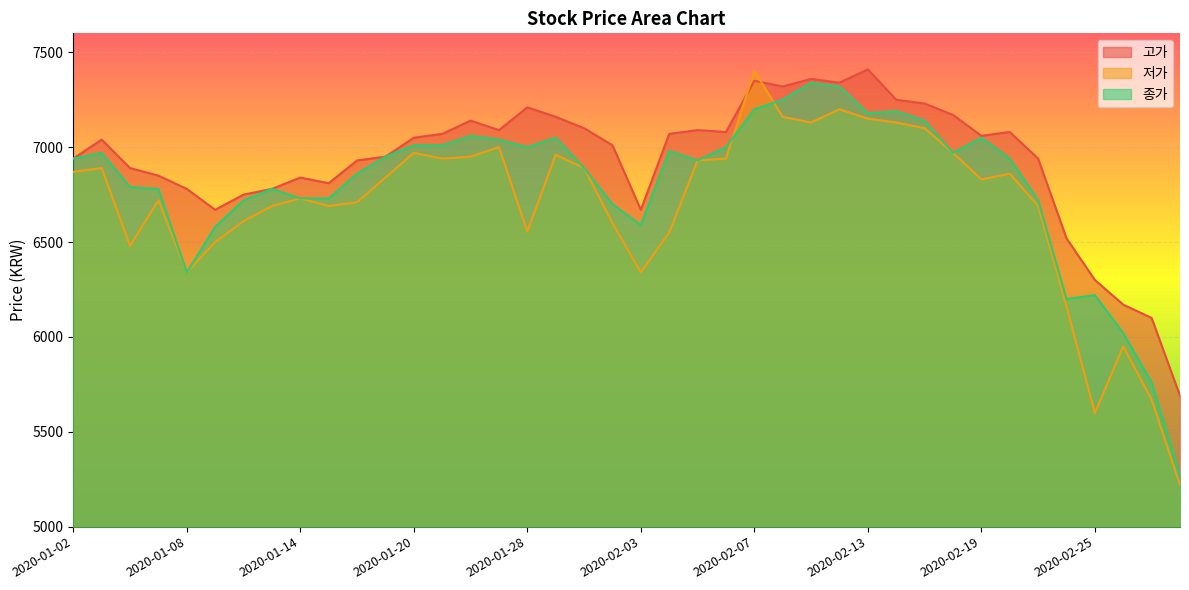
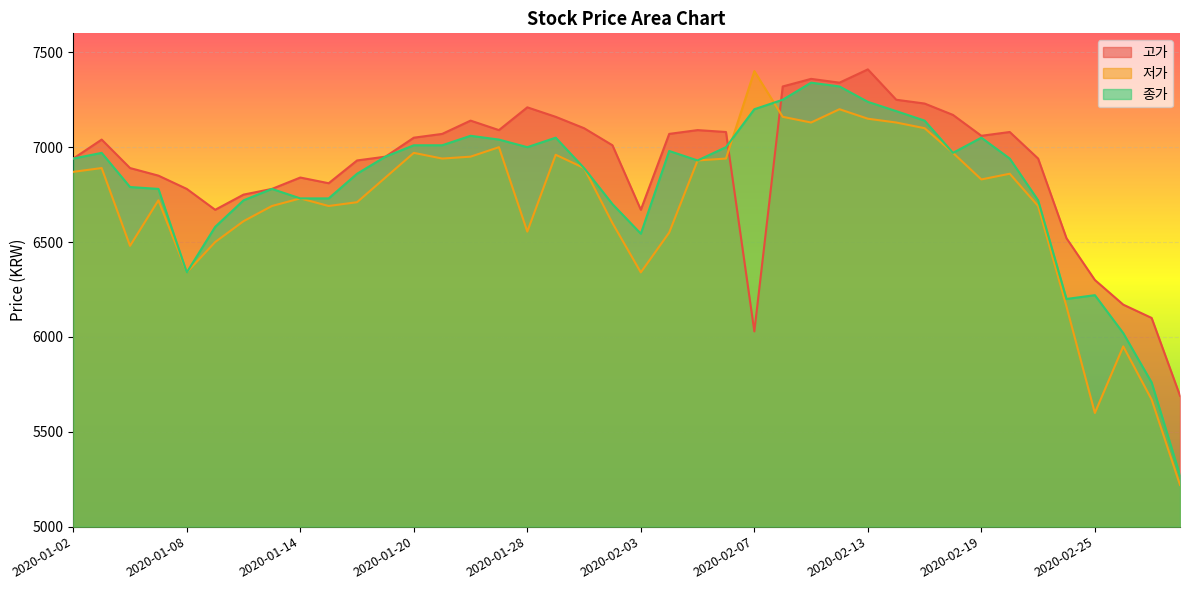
  {
    "고가": {
      "2020-01-08": 6780,
      "2020-01-14": 6840,
      "2020-01-20": 7050,
      "2020-01-28": 7210,
      "2020-02-03": 6670,
-     "2020-02-07": 7350,
+     "2020-02-07": 6030,
      "2020-02-13": 7410,
      "2020-02-25": 6300
    },
    "저가": {
      "2020-01-02": 6870,
      "2020-01-20": 6970,
      "2020-01-28": 6560,
      "2020-02-03": 6340,
      "2020-02-07": 7400,
      "2020-02-13": 7150,
      "2020-02-19": 6830,
      "2020-02-25": 5600
    },
    "종가": {
      "2020-01-20": 7010,
      "2020-01-28": 7000,
-     "2020-02-03": 6590,
+     "2020-02-03": 6540,
      "2020-02-07": 7200,
-     "2020-02-13": 7180,
+     "2020-02-13": 7240,
      "2020-02-25": 6220
    }
  }
